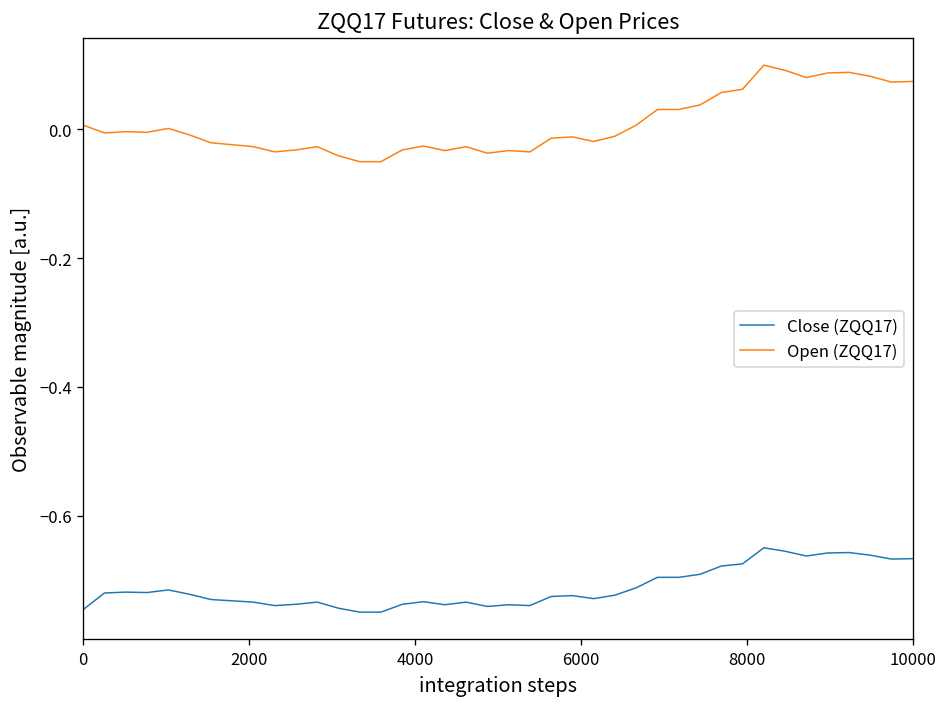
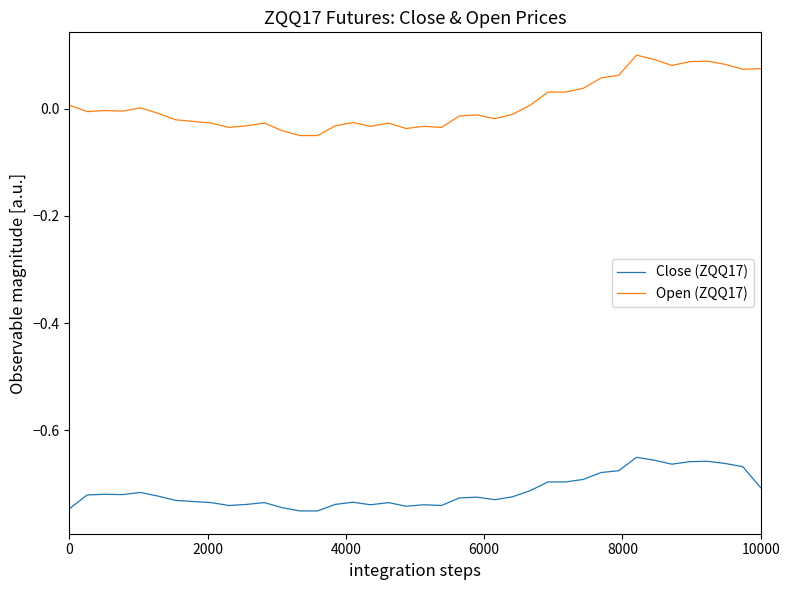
  {
    "Close (ZQQ17)": {
      "0": -0.75,
-     "10000": -0.67
+     "10000": -0.71
    },
    "Open (ZQQ17)": {
      "0": 0.01,
      "10000": 0.07
    }
  }
